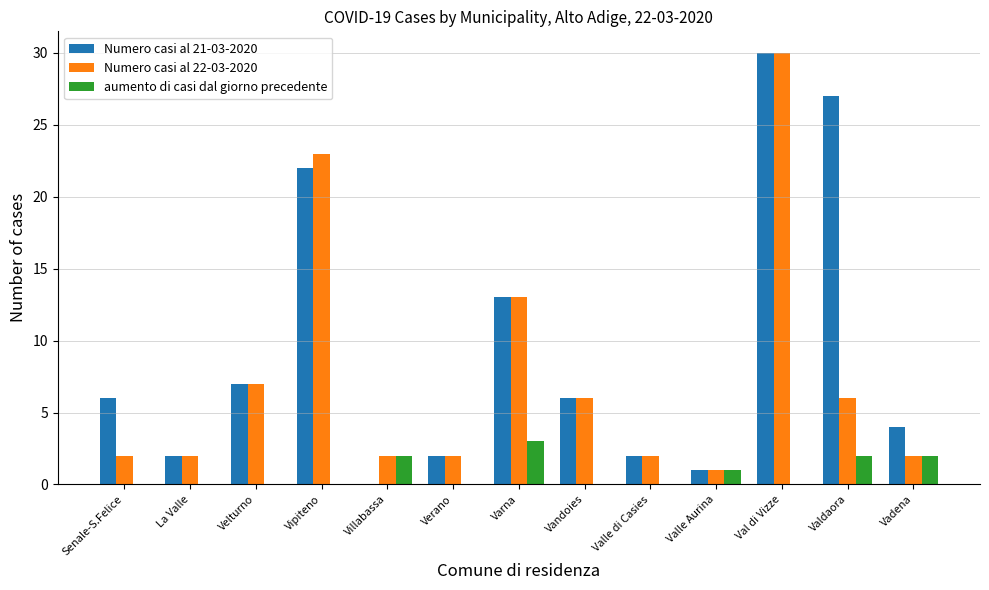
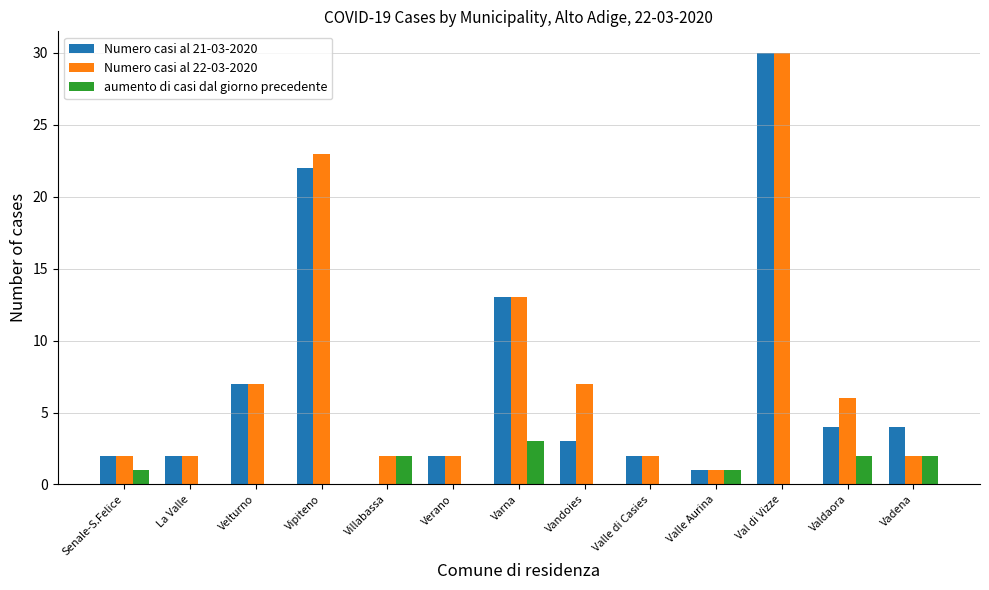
  {
    "Numero casi al 21-03-2020": {
-     "Senale-S.Felice": 6,
+     "Senale-S.Felice": 2,
      "La Valle": 2,
      "Velturno": 7,
      "Vipiteno": 22,
      "Villabassa": 0,
      "Verano": 2,
      "Varna": 13,
-     "Vandoies": 6,
+     "Vandoies": 3,
      "Valle di Casies": 2,
      "Valle Aurina": 1,
      "Val di Vizze": 30,
-     "Valdaora": 27,
+     "Valdaora": 4,
      "Vadena": 4
    },
    "Numero casi al 22-03-2020": {
      "Senale-S.Felice": 2,
      "La Valle": 2,
      "Velturno": 7,
      "Vipiteno": 23,
      "Villabassa": 2,
      "Verano": 2,
      "Varna": 13,
-     "Vandoies": 6,
+     "Vandoies": 7,
      "Valle di Casies": 2,
      "Valle Aurina": 1,
      "Val di Vizze": 30,
      "Valdaora": 6,
      "Vadena": 2
    },
    "aumento di casi dal giorno precedente": {
-     "Senale-S.Felice": 0,
+     "Senale-S.Felice": 1,
      "La Valle": 0,
      "Velturno": 0,
      "Vipiteno": 0,
      "Villabassa": 2,
      "Verano": 0,
      "Varna": 3,
      "Vandoies": 0,
      "Valle di Casies": 0,
      "Valle Aurina": 1,
      "Val di Vizze": 0,
      "Valdaora": 2,
      "Vadena": 2
    }
  }
